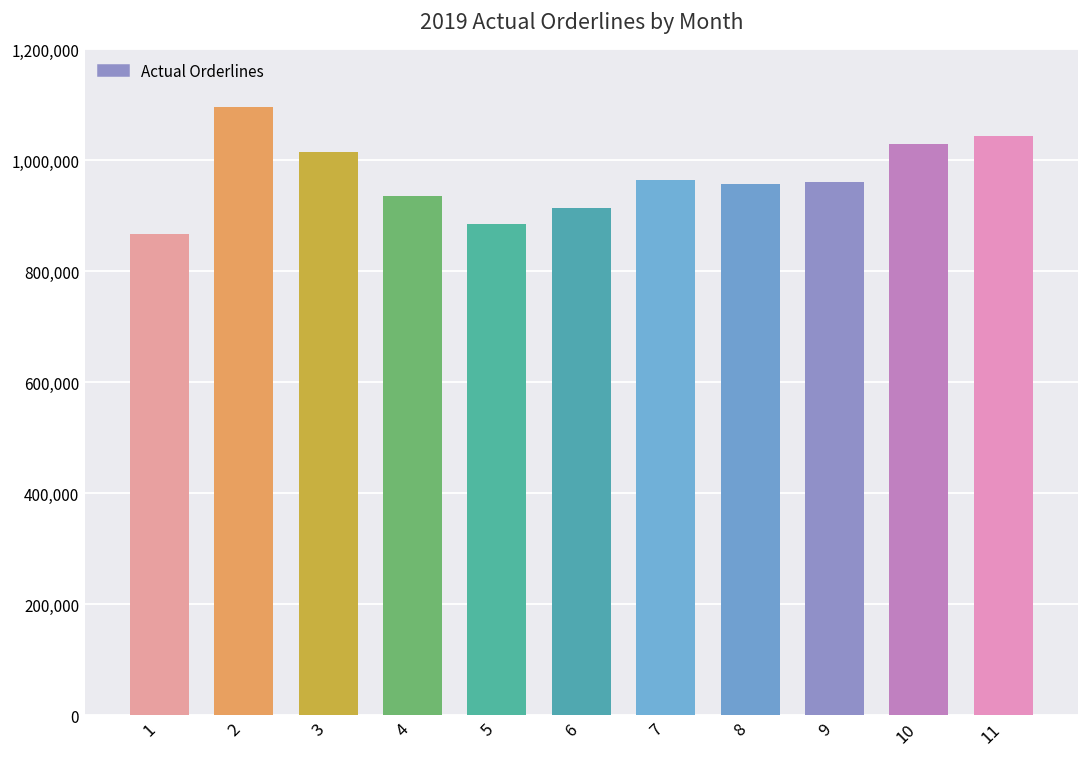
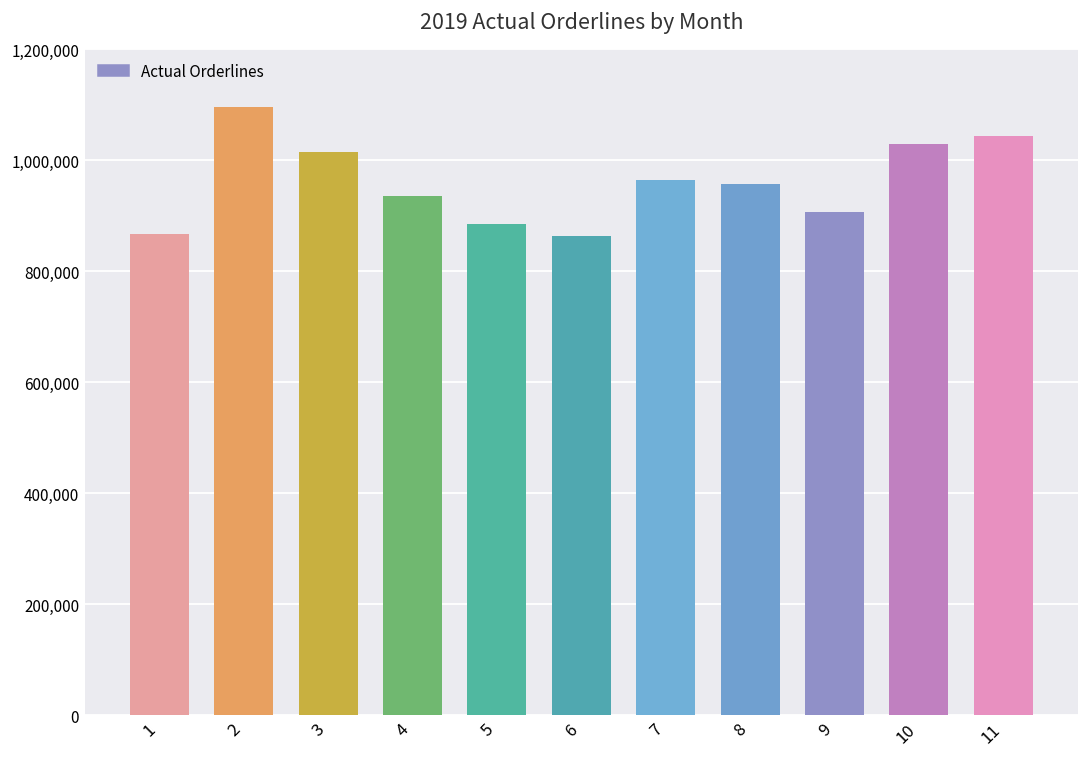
  {
    "1": "870,000",
    "2": "1,090,000",
    "3": "1,010,000",
    "4": "940,000",
    "5": "880,000",
-   "6": "910,000",
+   "6": "860,000",
    "7": "960,000",
    "8": "960,000",
-   "9": "960,000",
+   "9": "910,000",
    "10": "1,030,000",
    "11": "1,040,000"
  }
